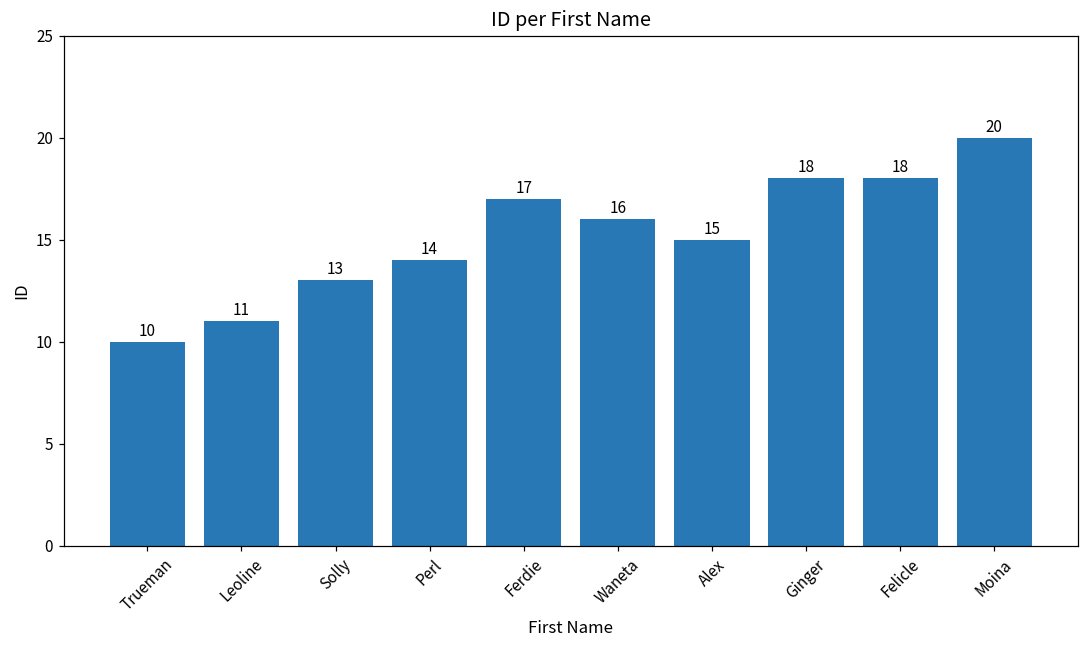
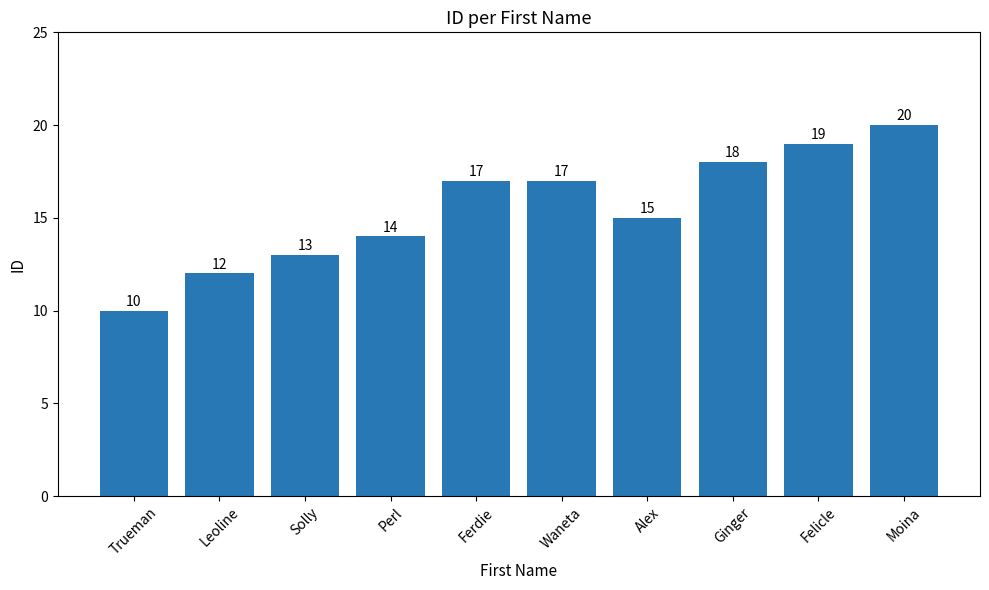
  {
    "Trueman": 10,
-   "Leoline": 11,
+   "Leoline": 12,
    "Solly": 13,
    "Perl": 14,
    "Ferdie": 17,
-   "Waneta": 16,
+   "Waneta": 17,
    "Alex": 15,
    "Ginger": 18,
-   "Felicle": 18,
+   "Felicle": 19,
    "Moina": 20
  }
